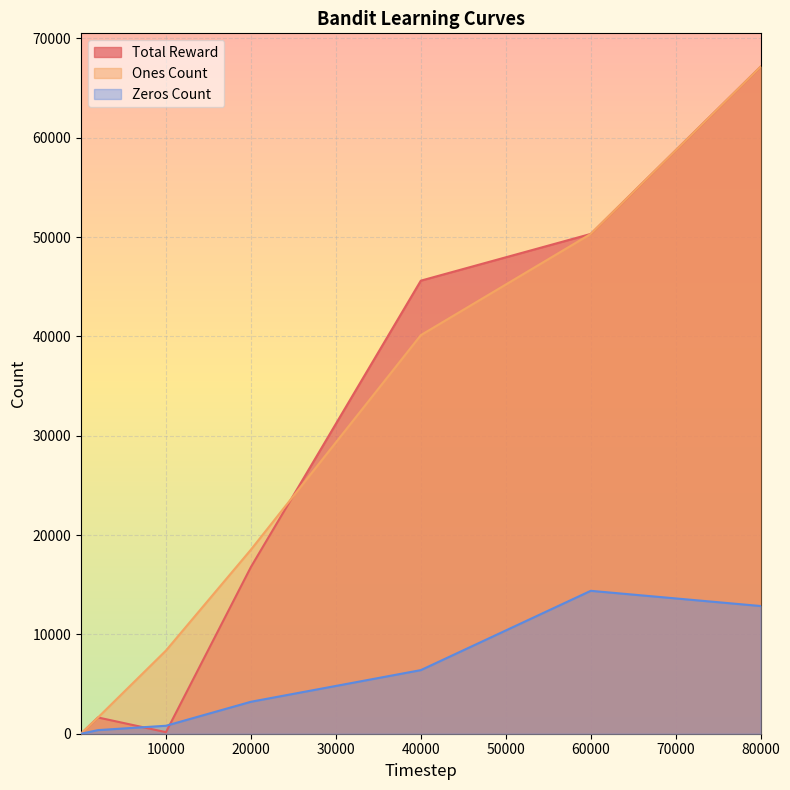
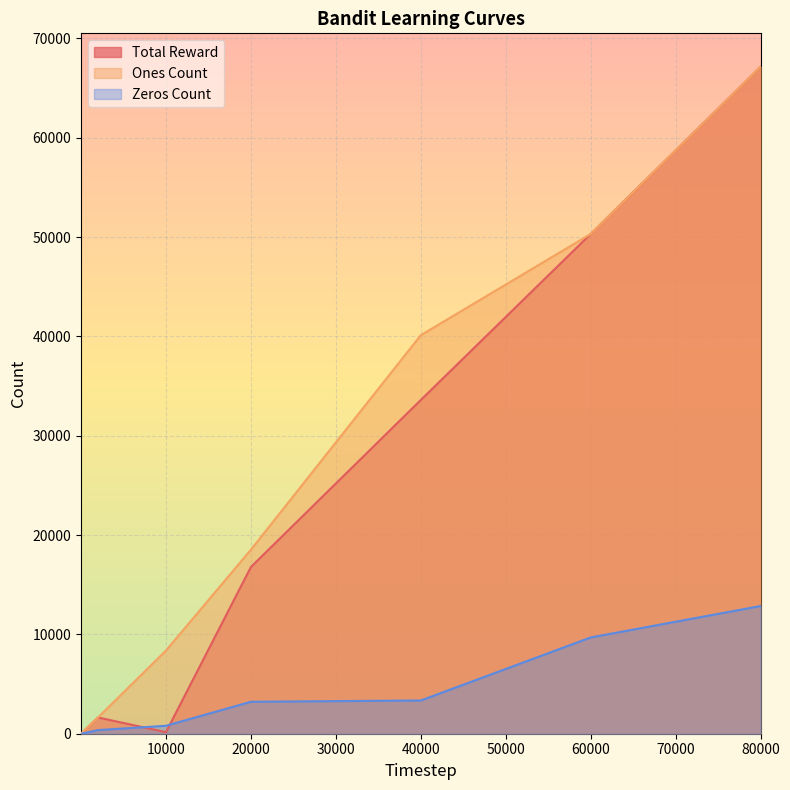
  {
    "Total Reward": {
      "10000": 0,
      "20000": 17000,
-     "40000": 46000
+     "40000": 34000
    },
    "Ones Count": {
      "10000": 8000,
      "20000": 19000,
      "40000": 40000
    },
    "Zeros Count": {
      "10000": 1000,
      "20000": 3000,
-     "40000": 6000,
-     "60000": 14000,
+     "40000": 3000,
+     "60000": 10000,
      "80000": 13000
    }
  }
